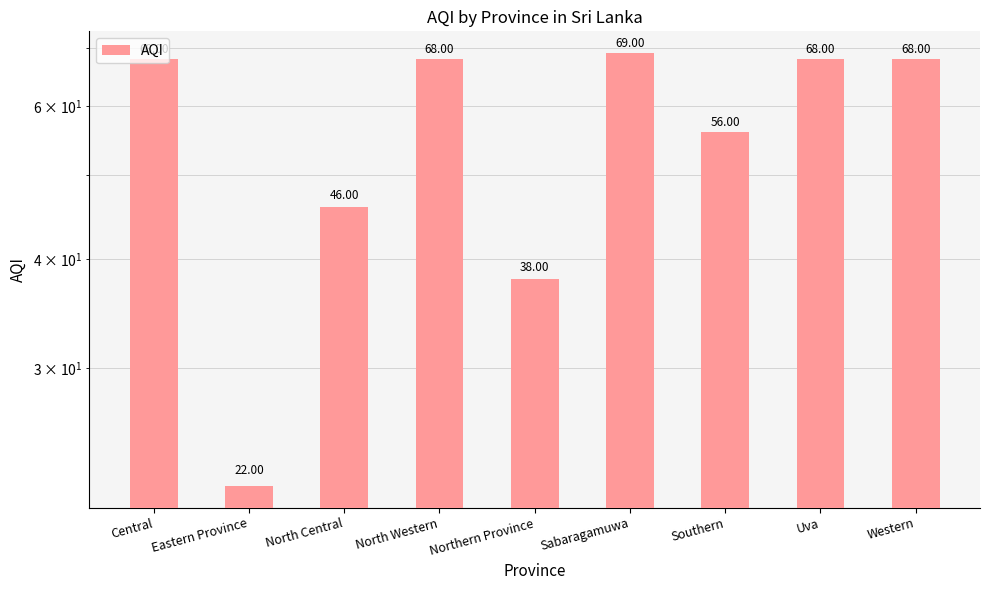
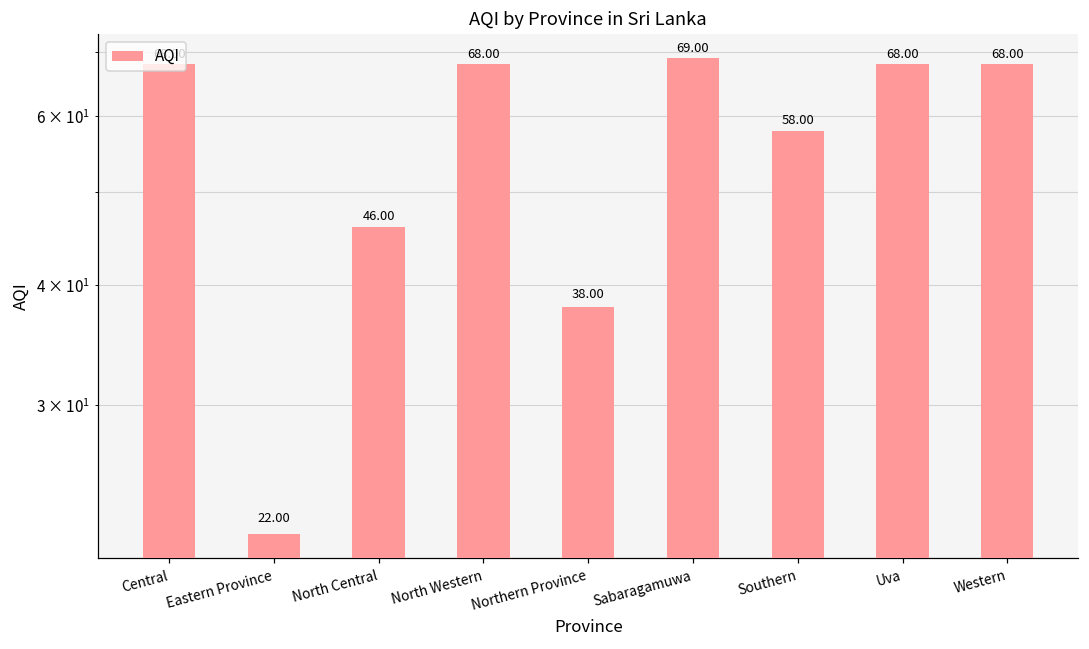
  {
    "Eastern Province": 22.00,
    "North Central": 46.00,
    "North Western": 68.00,
    "Northern Province": 38.00,
    "Sabaragamuwa": 69.00,
-   "Southern": 56.00,
+   "Southern": 58.00,
    "Uva": 68.00,
    "Western": 68.00
  }
